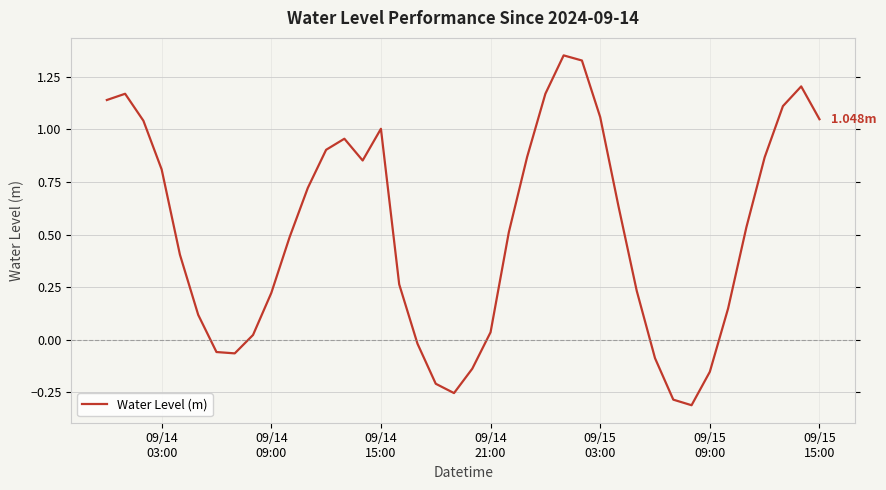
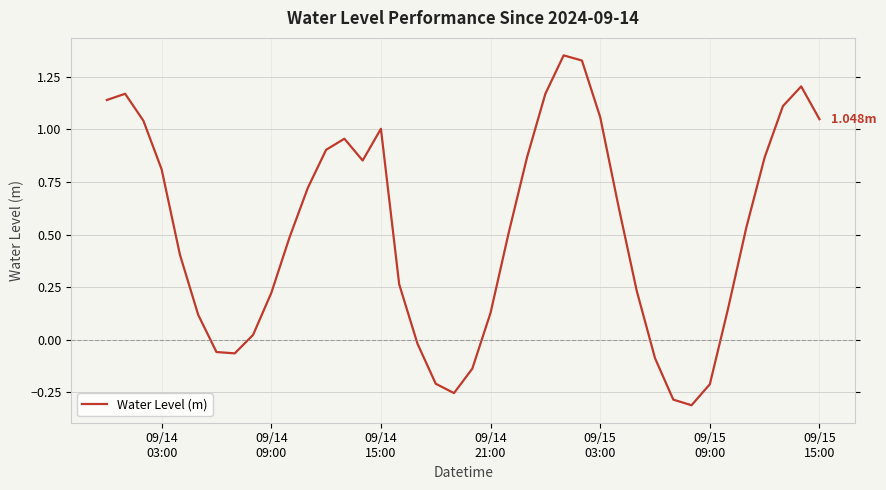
  {
    "09/14 03:00": 0.81,
    "09/14 09:00": 0.22,
    "09/14 15:00": 1.00,
-   "09/14 21:00": 0.04,
+   "09/14 21:00": 0.13,
    "09/15 03:00": 1.06,
-   "09/15 09:00": -0.15
+   "09/15 09:00": -0.21
  }
